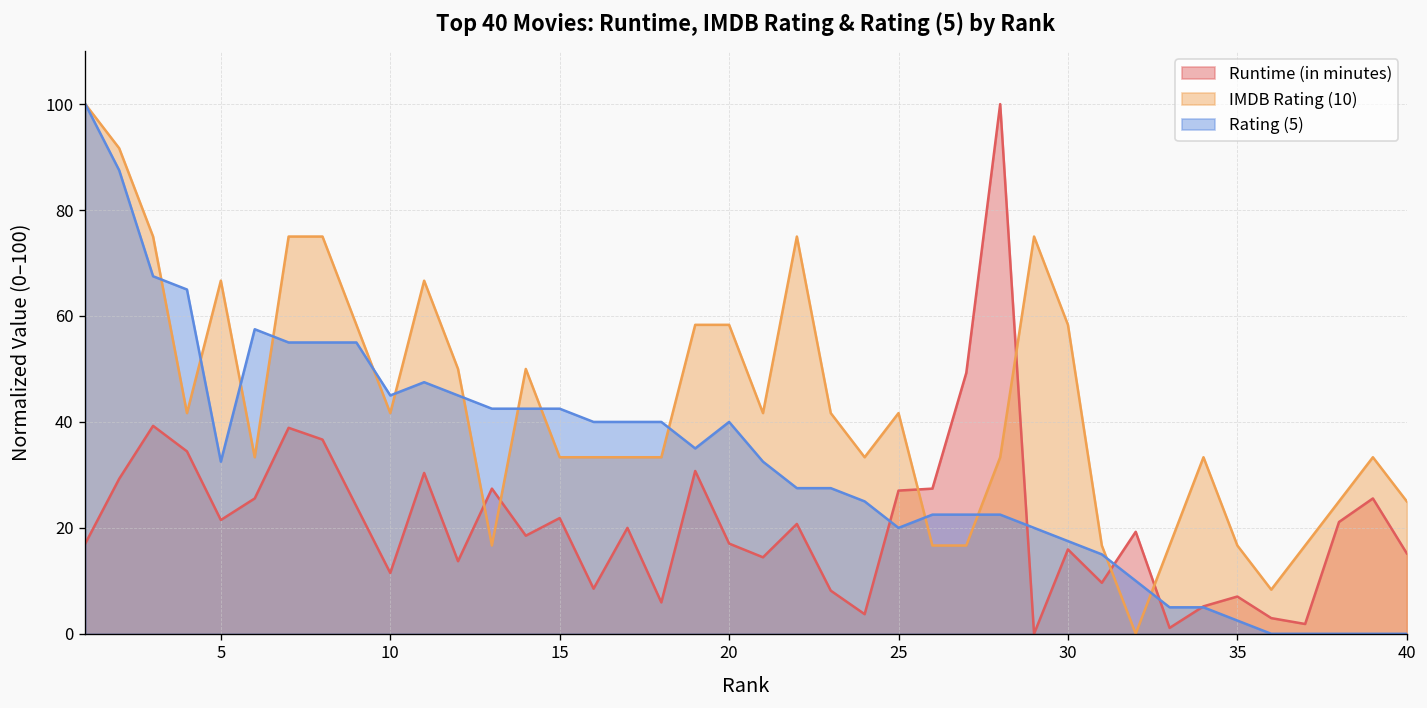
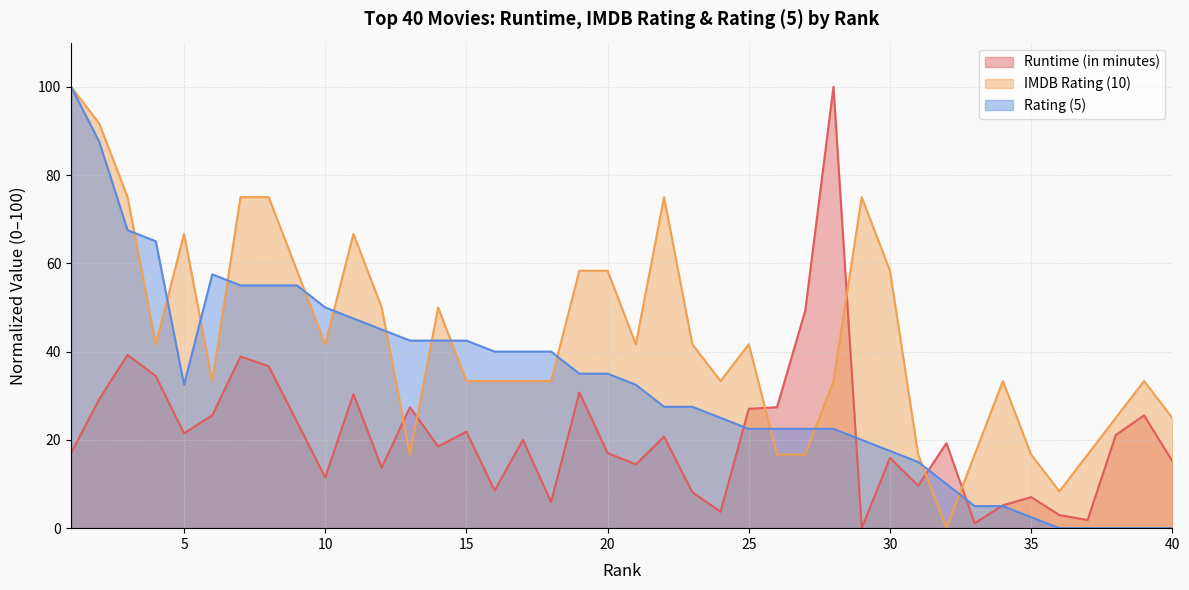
  {
    "Rating (5)": {
      "5": 33,
-     "10": 45,
+     "10": 50,
      "15": 43,
-     "20": 40,
-     "25": 20,
+     "20": 35,
+     "25": 23,
      "30": 18,
      "35": 3,
      "40": 0
    }
  }
